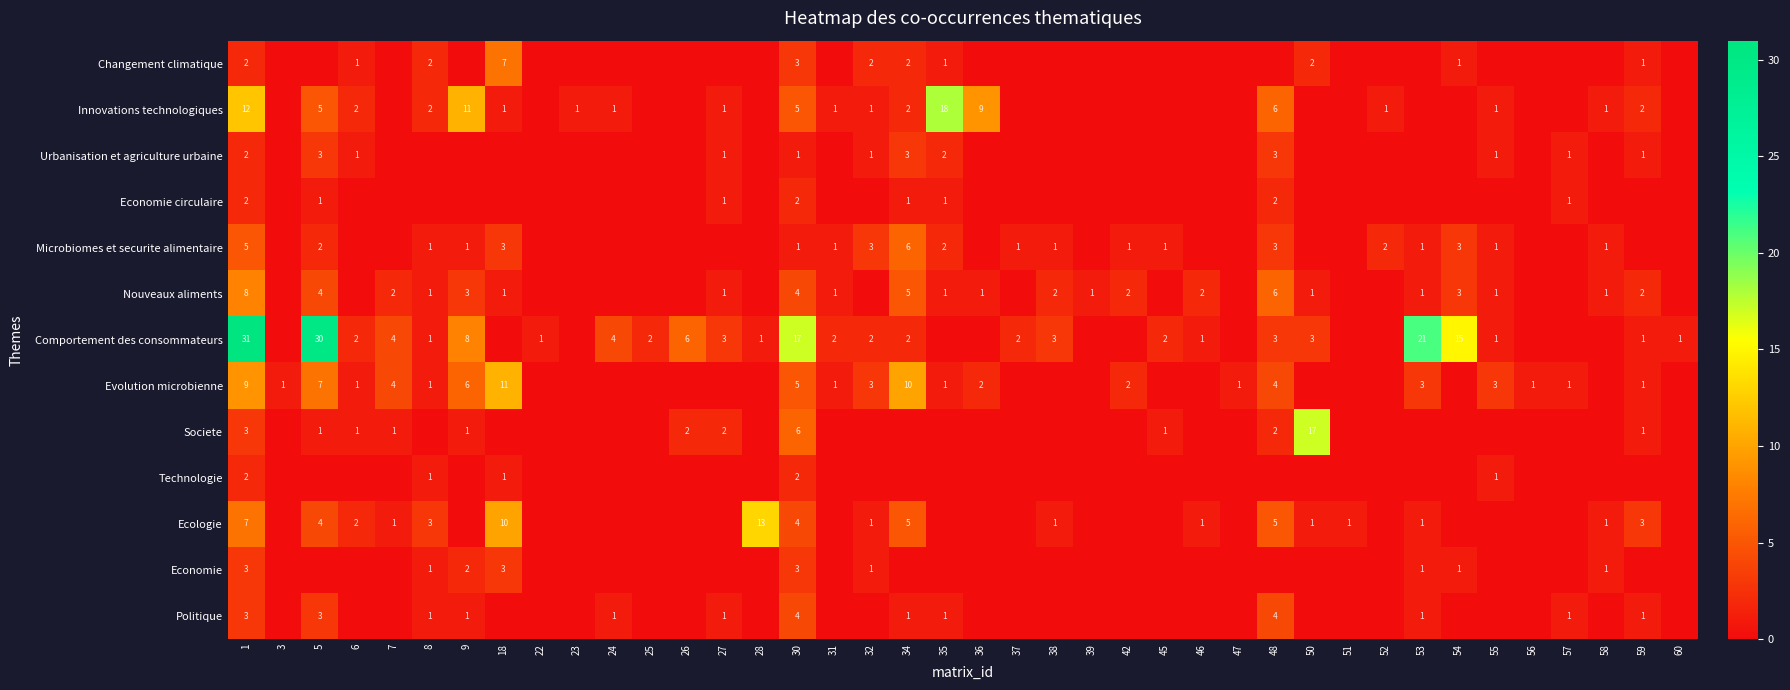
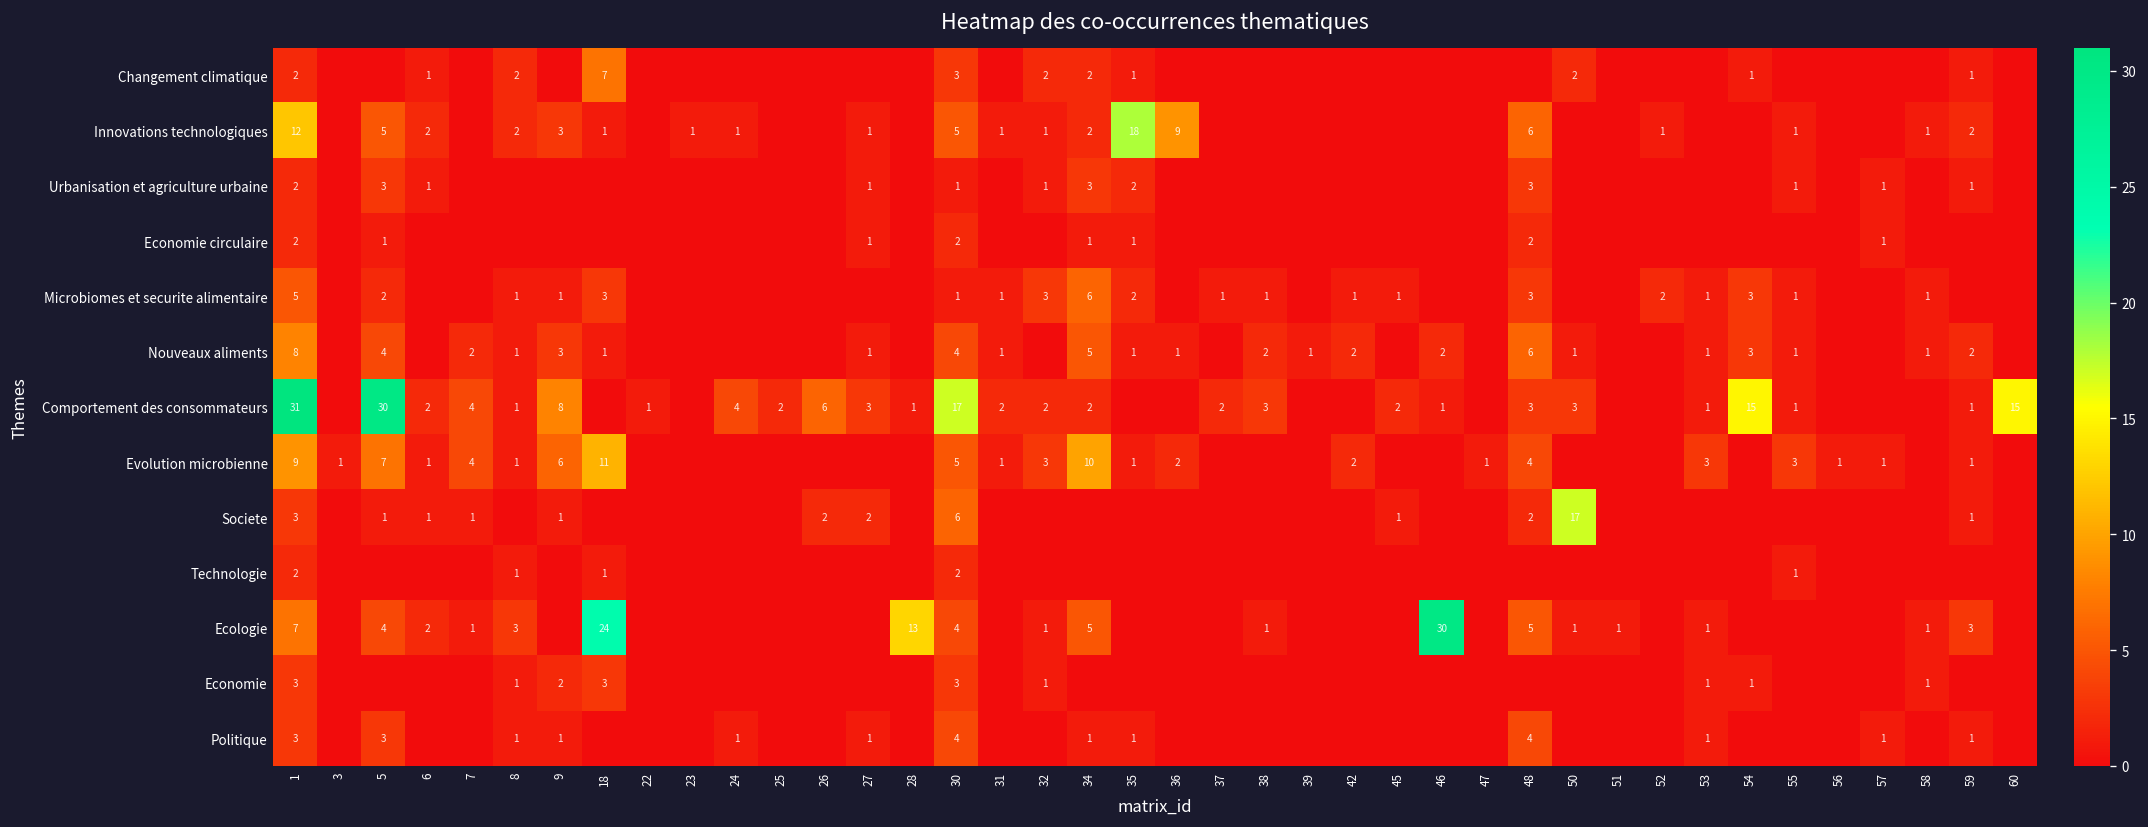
  {
    "Changement climatique": {
      "1": 2,
      "6": 1,
      "8": 2,
      "18": 7,
      "30": 3,
      "32": 2,
      "34": 2,
      "35": 1,
      "50": 2,
      "54": 1,
      "59": 1
    },
    "Innovations technologiques": {
      "1": 12,
      "5": 5,
      "6": 2,
      "8": 2,
-     "9": 11,
+     "9": 3,
      "18": 1,
      "23": 1,
      "24": 1,
      "27": 1,
      "30": 5,
      "31": 1,
      "32": 1,
      "34": 2,
      "35": 18,
      "36": 9,
      "48": 6,
      "52": 1,
      "55": 1,
      "58": 1,
      "59": 2
    },
    "Urbanisation et agriculture urbaine": {
      "1": 2,
      "5": 3,
      "6": 1,
      "27": 1,
      "30": 1,
      "32": 1,
      "34": 3,
      "35": 2,
      "48": 3,
      "55": 1,
      "57": 1,
      "59": 1
    },
    "Economie circulaire": {
      "1": 2,
      "5": 1,
      "27": 1,
      "30": 2,
      "34": 1,
      "35": 1,
      "48": 2,
      "57": 1
    },
    "Microbiomes et securite alimentaire": {
      "1": 5,
      "5": 2,
      "8": 1,
      "9": 1,
      "18": 3,
      "30": 1,
      "31": 1,
      "32": 3,
      "34": 6,
      "35": 2,
      "37": 1,
      "38": 1,
      "42": 1,
      "45": 1,
      "48": 3,
      "52": 2,
      "53": 1,
      "54": 3,
      "55": 1,
      "58": 1
    },
    "Nouveaux aliments": {
      "1": 8,
      "5": 4,
      "7": 2,
      "8": 1,
      "9": 3,
      "18": 1,
      "27": 1,
      "30": 4,
      "31": 1,
      "34": 5,
      "35": 1,
      "36": 1,
      "38": 2,
      "39": 1,
      "42": 2,
      "46": 2,
      "48": 6,
      "50": 1,
      "53": 1,
      "54": 3,
      "55": 1,
      "58": 1,
      "59": 2
    },
    "Comportement des consommateurs": {
      "1": 31,
      "5": 30,
      "6": 2,
      "7": 4,
      "8": 1,
      "9": 8,
      "22": 1,
      "24": 4,
      "25": 2,
      "26": 6,
      "27": 3,
      "28": 1,
      "30": 17,
      "31": 2,
      "32": 2,
      "34": 2,
      "37": 2,
      "38": 3,
      "45": 2,
      "46": 1,
      "48": 3,
      "50": 3,
-     "53": 21,
+     "53": 1,
      "54": 15,
      "55": 1,
      "59": 1,
-     "60": 1
+     "60": 15
    },
    "Evolution microbienne": {
      "1": 9,
      "3": 1,
      "5": 7,
      "6": 1,
      "7": 4,
      "8": 1,
      "9": 6,
      "18": 11,
      "30": 5,
      "31": 1,
      "32": 3,
      "34": 10,
      "35": 1,
      "36": 2,
      "42": 2,
      "47": 1,
      "48": 4,
      "53": 3,
      "55": 3,
      "56": 1,
      "57": 1,
      "59": 1
    },
    "Societe": {
      "1": 3,
      "5": 1,
      "6": 1,
      "7": 1,
      "9": 1,
      "26": 2,
      "27": 2,
      "30": 6,
      "45": 1,
      "48": 2,
      "50": 17,
      "59": 1
    },
    "Technologie": {
      "1": 2,
      "8": 1,
      "18": 1,
      "30": 2,
      "55": 1
    },
    "Ecologie": {
      "1": 7,
      "5": 4,
      "6": 2,
      "7": 1,
      "8": 3,
-     "18": 10,
+     "18": 24,
      "28": 13,
      "30": 4,
      "32": 1,
      "34": 5,
      "38": 1,
-     "46": 1,
+     "46": 30,
      "48": 5,
      "50": 1,
      "51": 1,
      "53": 1,
      "58": 1,
      "59": 3
    },
    "Economie": {
      "1": 3,
      "8": 1,
      "9": 2,
      "18": 3,
      "30": 3,
      "32": 1,
      "53": 1,
      "54": 1,
      "58": 1
    },
    "Politique": {
      "1": 3,
      "5": 3,
      "8": 1,
      "9": 1,
      "24": 1,
      "27": 1,
      "30": 4,
      "34": 1,
      "35": 1,
      "48": 4,
      "53": 1,
      "57": 1,
      "59": 1
    }
  }
